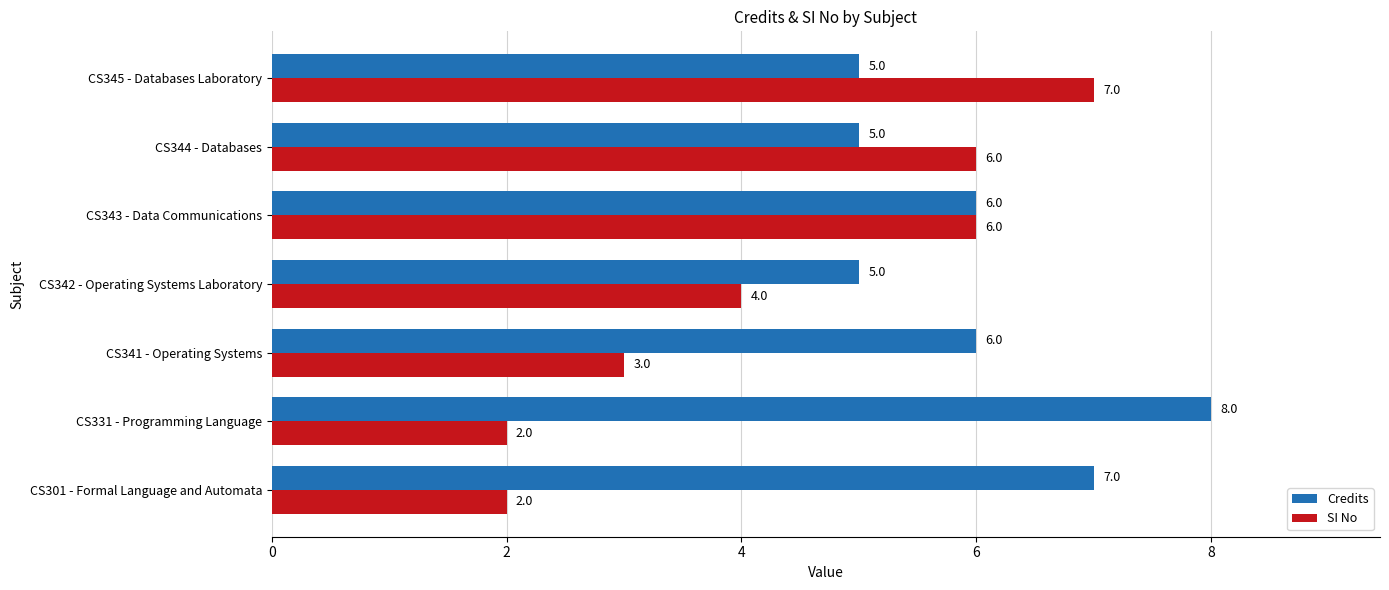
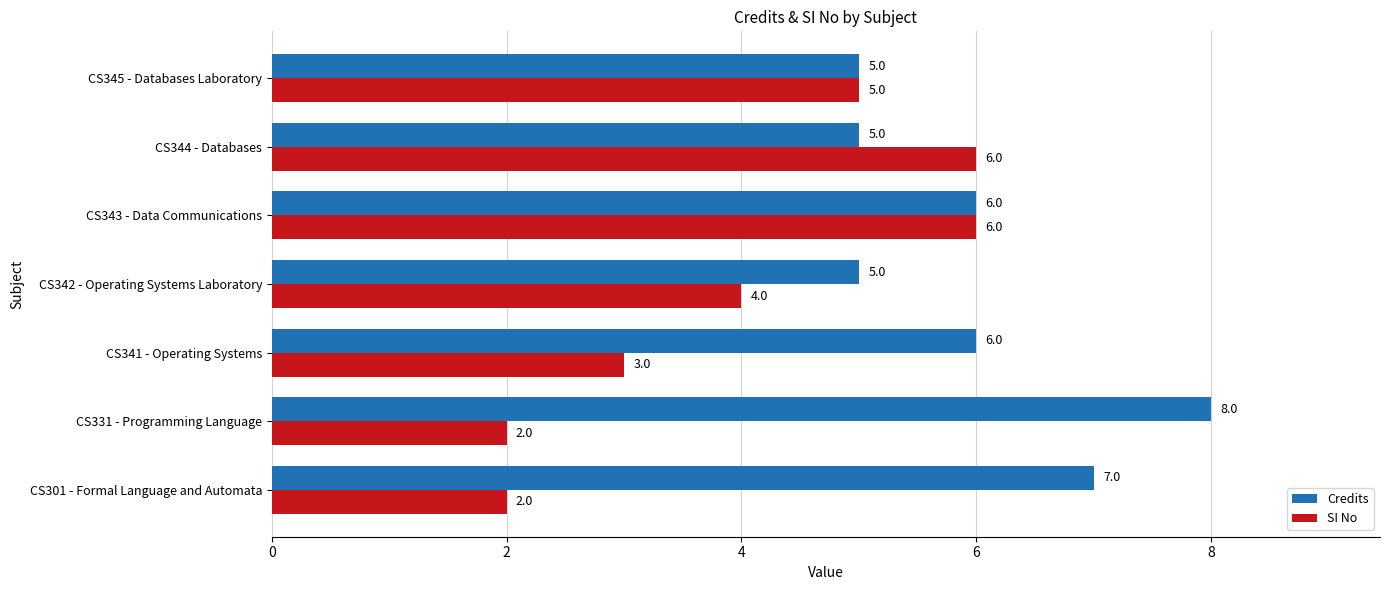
  {
    "Credits": {
      "CS345 - Databases Laboratory": 5.0,
      "CS344 - Databases": 5.0,
      "CS343 - Data Communications": 6.0,
      "CS342 - Operating Systems Laboratory": 5.0,
      "CS341 - Operating Systems": 6.0,
      "CS331 - Programming Language": 8.0,
      "CS301 - Formal Language and Automata": 7.0
    },
    "SI No": {
-     "CS345 - Databases Laboratory": 7.0,
+     "CS345 - Databases Laboratory": 5.0,
      "CS344 - Databases": 6.0,
      "CS343 - Data Communications": 6.0,
      "CS342 - Operating Systems Laboratory": 4.0,
      "CS341 - Operating Systems": 3.0,
      "CS331 - Programming Language": 2.0,
      "CS301 - Formal Language and Automata": 2.0
    }
  }
